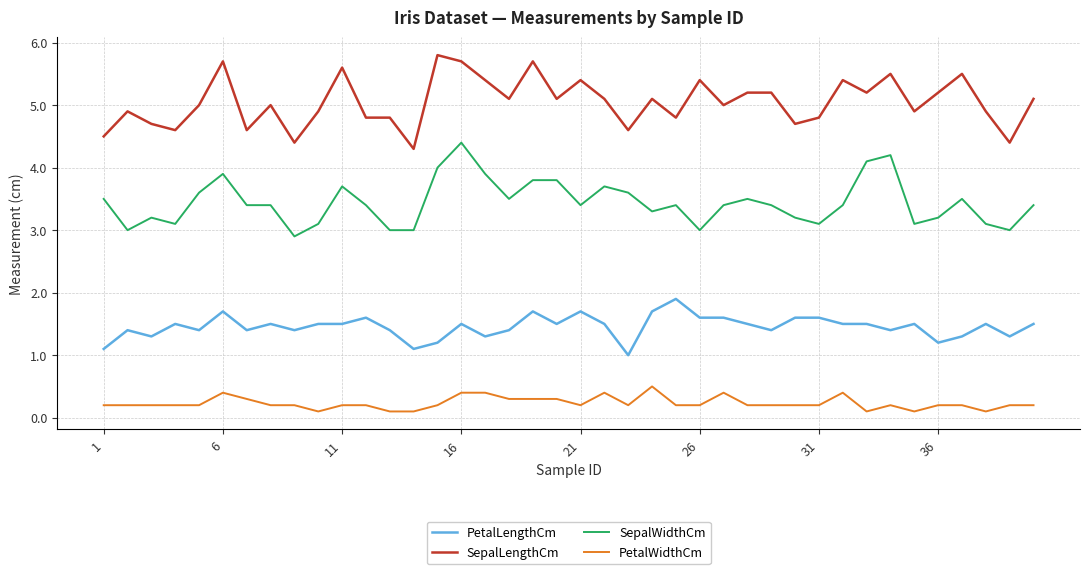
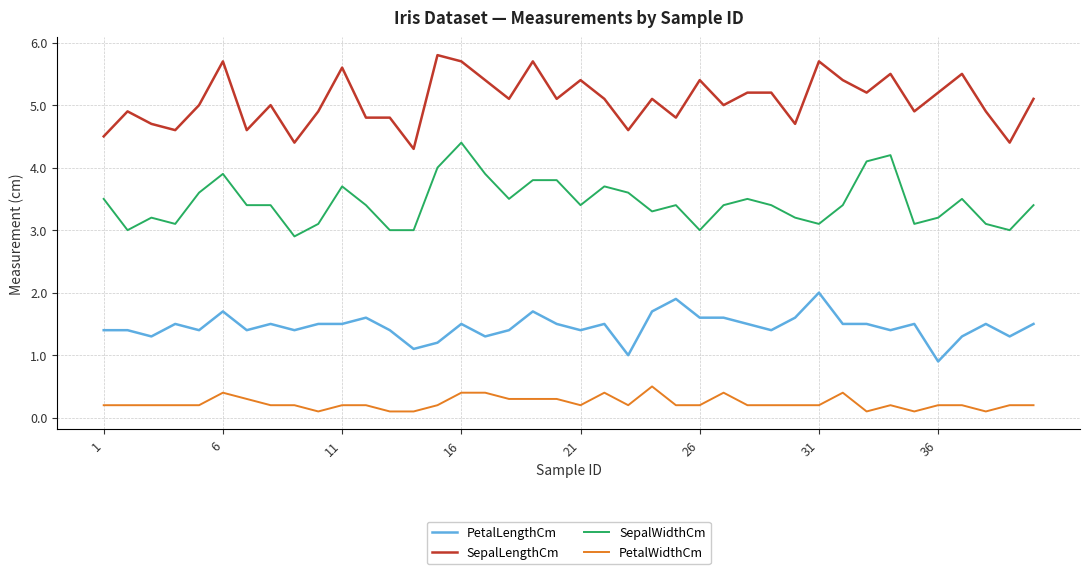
  {
    "PetalLengthCm": {
-     "1": 1.1,
+     "1": 1.4,
      "6": 1.7,
      "11": 1.5,
      "16": 1.5,
-     "21": 1.7,
+     "21": 1.4,
      "26": 1.6,
-     "31": 1.6,
-     "36": 1.2
+     "31": 2.0,
+     "36": 0.9
    },
    "SepalLengthCm": {
      "1": 4.5,
      "6": 5.7,
      "11": 5.6,
      "16": 5.7,
      "21": 5.4,
      "26": 5.4,
-     "31": 4.8,
+     "31": 5.7,
      "36": 5.2
    },
    "SepalWidthCm": {
      "1": 3.5,
      "6": 3.9,
      "11": 3.7,
      "16": 4.4,
      "21": 3.4,
      "26": 3.0,
      "31": 3.1,
      "36": 3.2
    },
    "PetalWidthCm": {
      "1": 0.2,
      "6": 0.4,
      "11": 0.2,
      "16": 0.4,
      "21": 0.2,
      "26": 0.2,
      "31": 0.2,
      "36": 0.2
    }
  }
